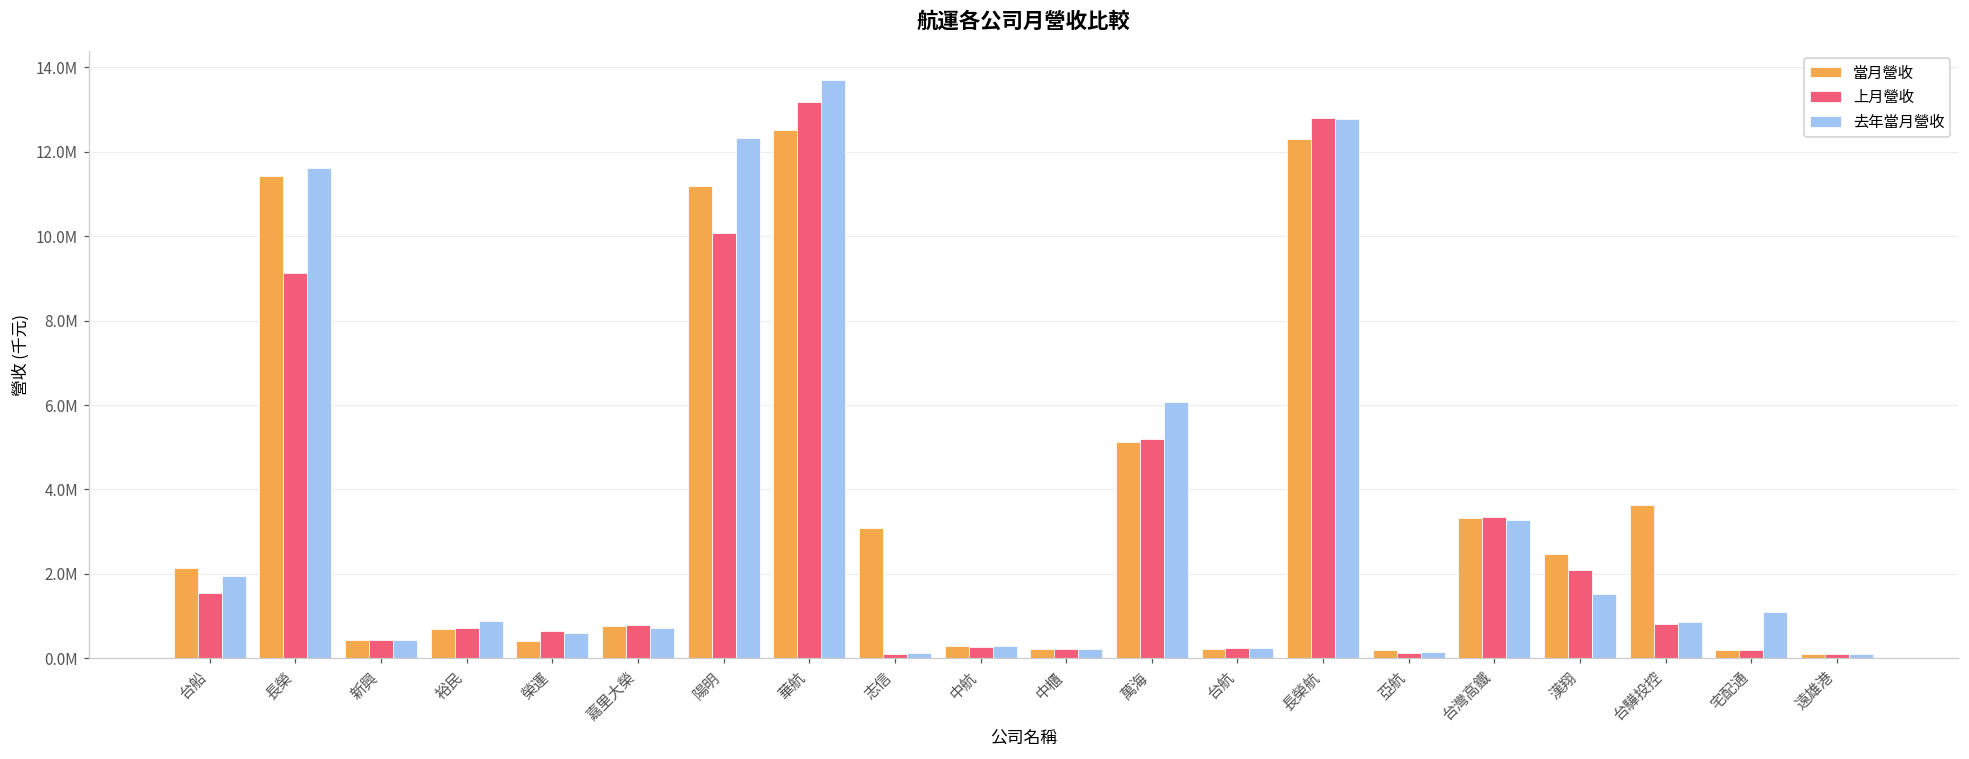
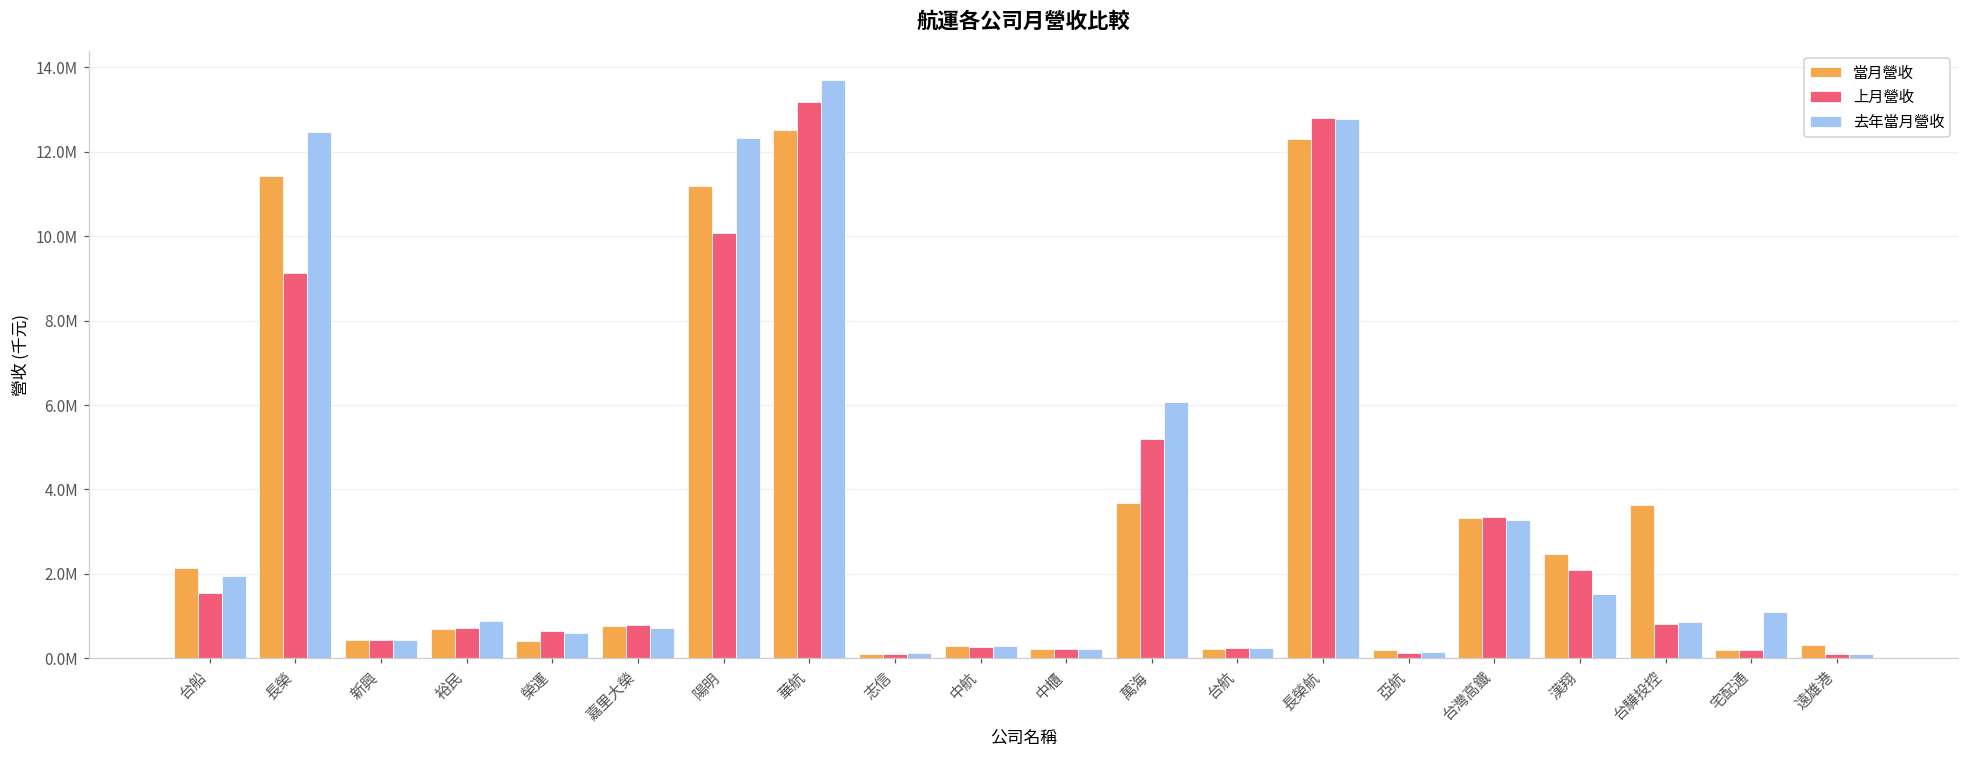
  {
    "當月營收": {
      "台船": 2100000,
      "長榮": 11400000,
      "新興": 400000,
      "裕民": 700000,
      "榮運": 400000,
      "嘉里大榮": 800000,
      "陽明": 11200000,
      "華航": 12500000,
-     "志信": 3100000,
+     "志信": 100000,
      "中航": 300000,
      "中櫃": 200000,
-     "萬海": 5100000,
+     "萬海": 3700000,
      "台航": 200000,
      "長榮航": 12300000,
      "亞航": 200000,
      "台灣高鐵": 3300000,
      "漢翔": 2500000,
      "台驊投控": 3600000,
      "宅配通": 200000,
-     "遠雄港": 100000
+     "遠雄港": 300000
    },
    "上月營收": {
      "台船": 1500000,
      "長榮": 9100000,
      "新興": 400000,
      "裕民": 700000,
      "榮運": 700000,
      "嘉里大榮": 800000,
      "陽明": 10100000,
      "華航": 13200000,
      "志信": 100000,
      "中航": 300000,
      "中櫃": 200000,
      "萬海": 5200000,
      "台航": 200000,
      "長榮航": 12800000,
      "亞航": 100000,
      "台灣高鐵": 3300000,
      "漢翔": 2100000,
      "台驊投控": 800000,
      "宅配通": 200000,
      "遠雄港": 100000
    },
    "去年當月營收": {
      "台船": 2000000,
-     "長榮": 11600000,
+     "長榮": 12500000,
      "新興": 400000,
      "裕民": 900000,
      "榮運": 600000,
      "嘉里大榮": 700000,
      "陽明": 12300000,
      "華航": 13700000,
      "志信": 100000,
      "中航": 300000,
      "中櫃": 200000,
      "萬海": 6100000,
      "台航": 300000,
      "長榮航": 12800000,
      "亞航": 200000,
      "台灣高鐵": 3300000,
      "漢翔": 1500000,
      "台驊投控": 900000,
      "宅配通": 1100000,
      "遠雄港": 100000
    }
  }
